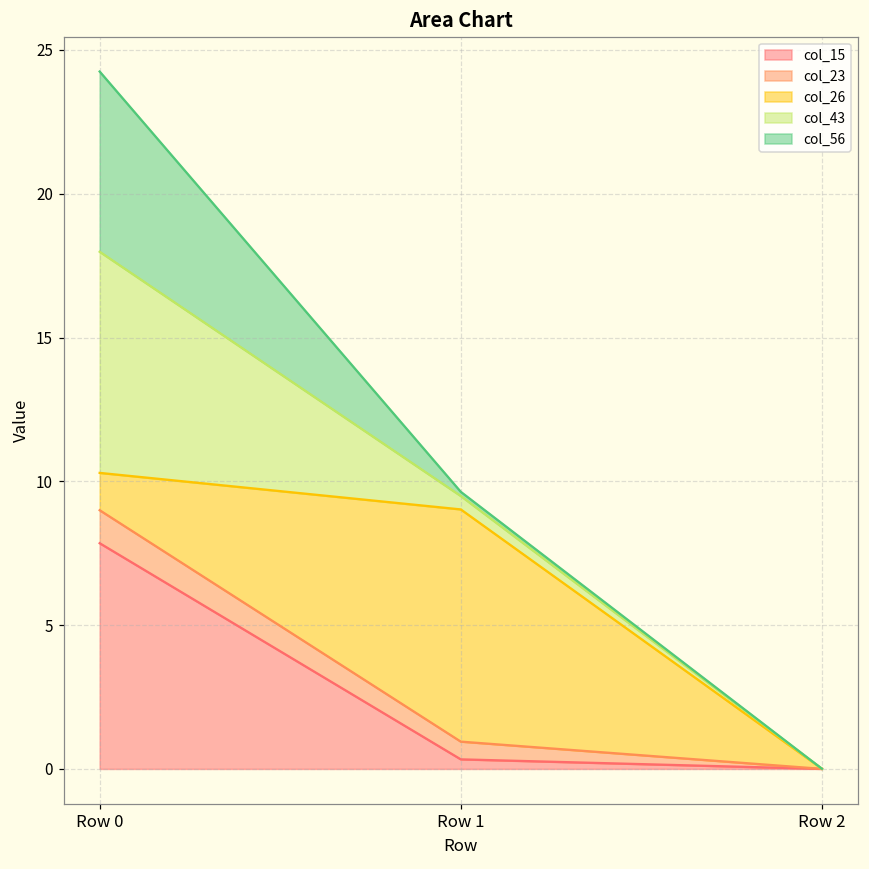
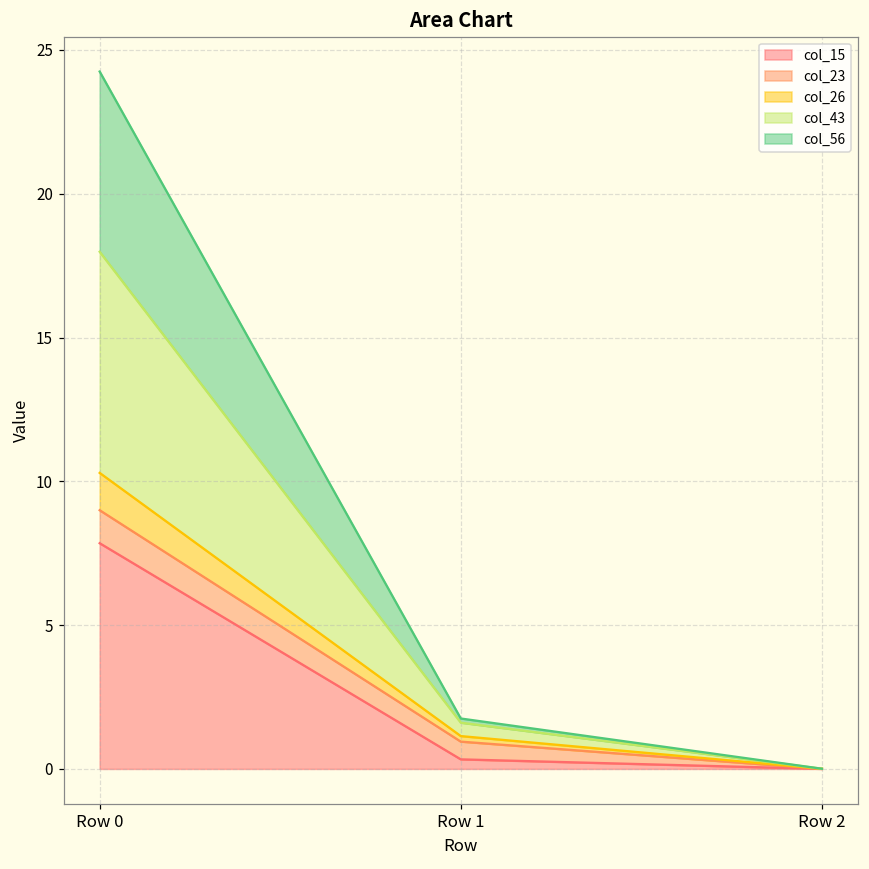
  {
    "col_26": {
      "Row 0": 1.3,
-     "Row 1": 8.1
+     "Row 1": 0.2
    },
    "col_43": {
      "Row 0": 7.7,
      "Row 1": 0.5
    },
    "col_56": {
      "Row 0": 6.3,
      "Row 1": 0.1
    }
  }
